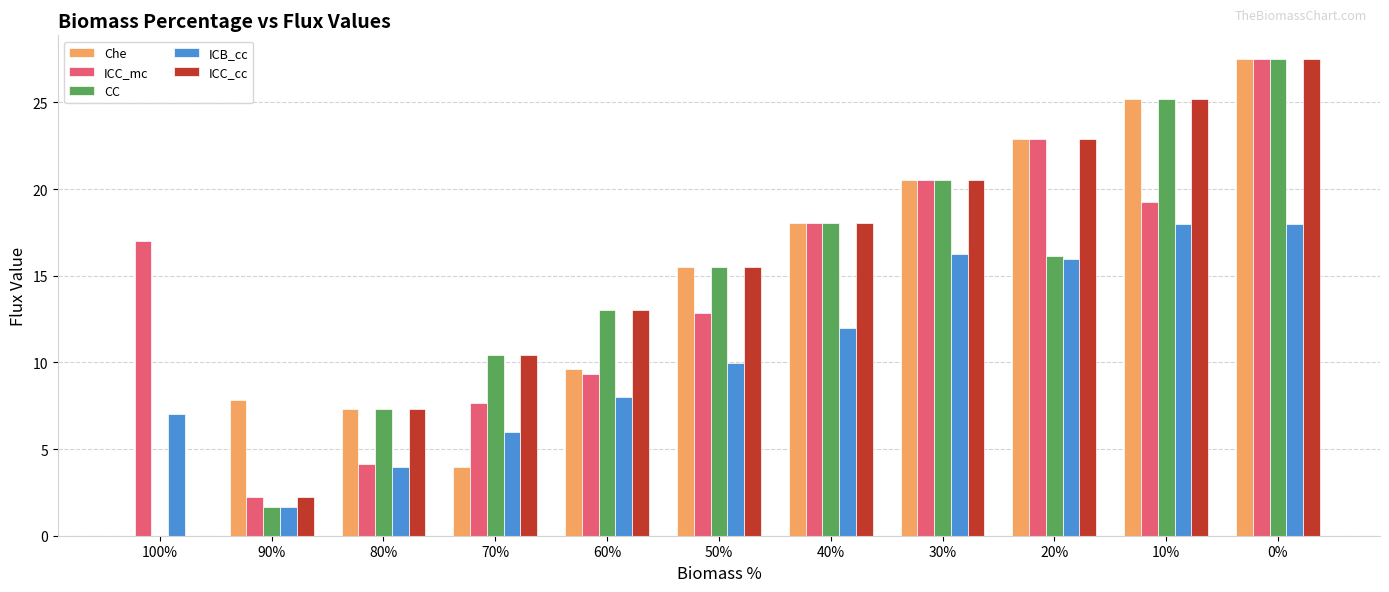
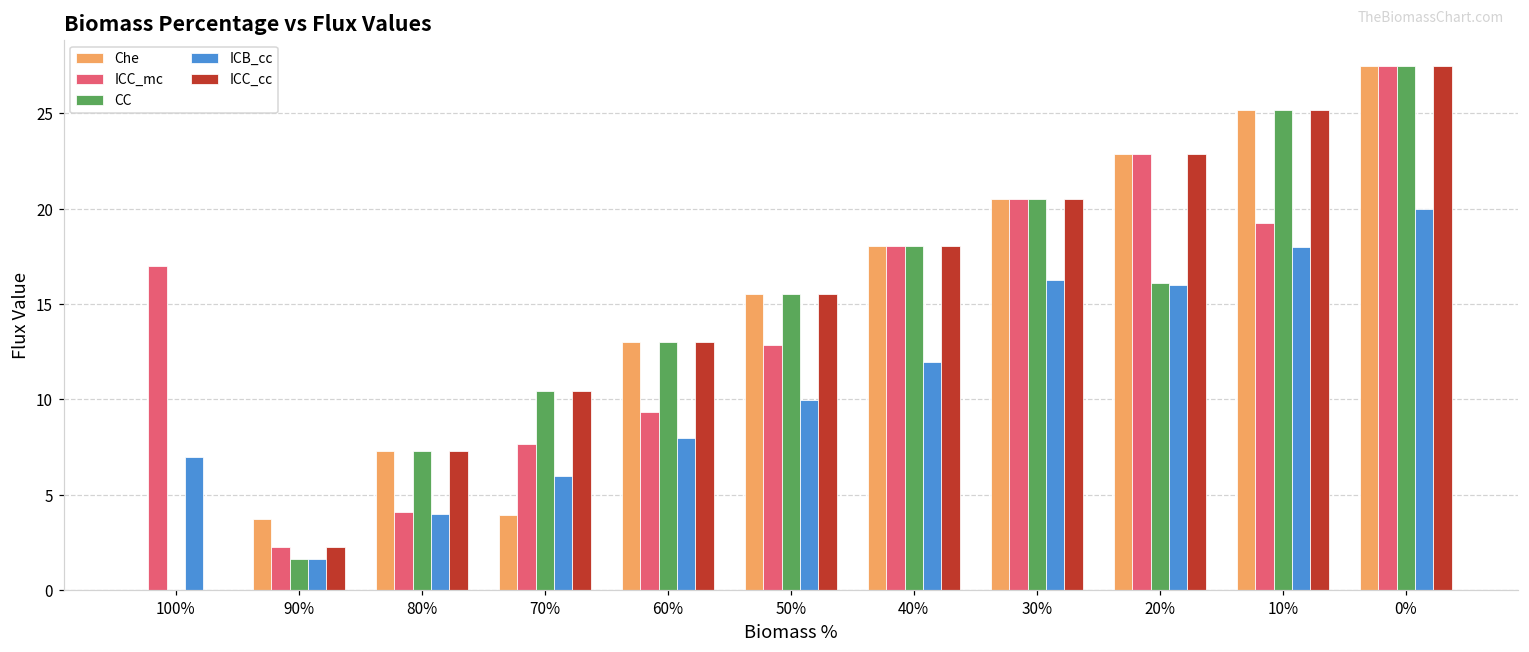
  {
    "Che": {
      "100%": 0.0,
-     "90%": 7.8,
+     "90%": 3.7,
      "80%": 7.3,
      "70%": 4.0,
-     "60%": 9.6,
+     "60%": 13.0,
      "50%": 15.5,
      "40%": 18.0,
      "30%": 20.5,
      "20%": 22.9,
      "10%": 25.2,
      "0%": 27.5
    },
    "ICC_mc": {
      "100%": 17.0,
      "90%": 2.2,
      "80%": 4.1,
      "70%": 7.6,
      "60%": 9.3,
      "50%": 12.8,
      "40%": 18.0,
      "30%": 20.5,
      "20%": 22.9,
      "10%": 19.3,
      "0%": 27.5
    },
    "CC": {
      "90%": 1.6,
      "80%": 7.3,
      "70%": 10.4,
      "60%": 13.0,
      "50%": 15.5,
      "40%": 18.0,
      "30%": 20.5,
      "20%": 16.1,
      "10%": 25.2,
      "0%": 27.5
    },
    "ICB_cc": {
      "100%": 7,
      "90%": 1.6,
      "80%": 4,
      "70%": 6,
      "60%": 8,
      "50%": 10,
      "40%": 12,
      "30%": 16.3,
      "20%": 16,
      "10%": 18,
-     "0%": 18
+     "0%": 20
    },
    "ICC_cc": {
      "100%": 0.0,
      "90%": 2.2,
      "80%": 7.3,
      "70%": 10.4,
      "60%": 13.0,
      "50%": 15.5,
      "40%": 18.0,
      "30%": 20.5,
      "20%": 22.9,
      "10%": 25.2,
      "0%": 27.5
    }
  }
